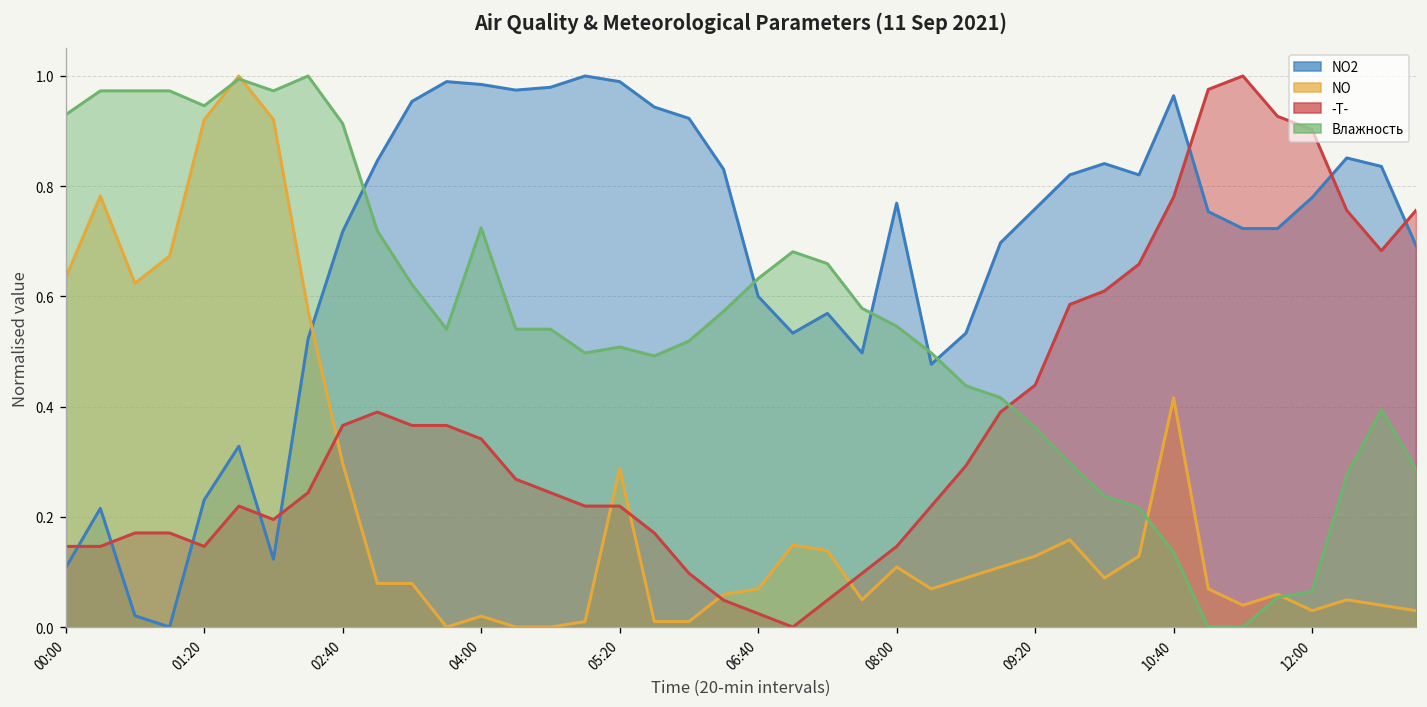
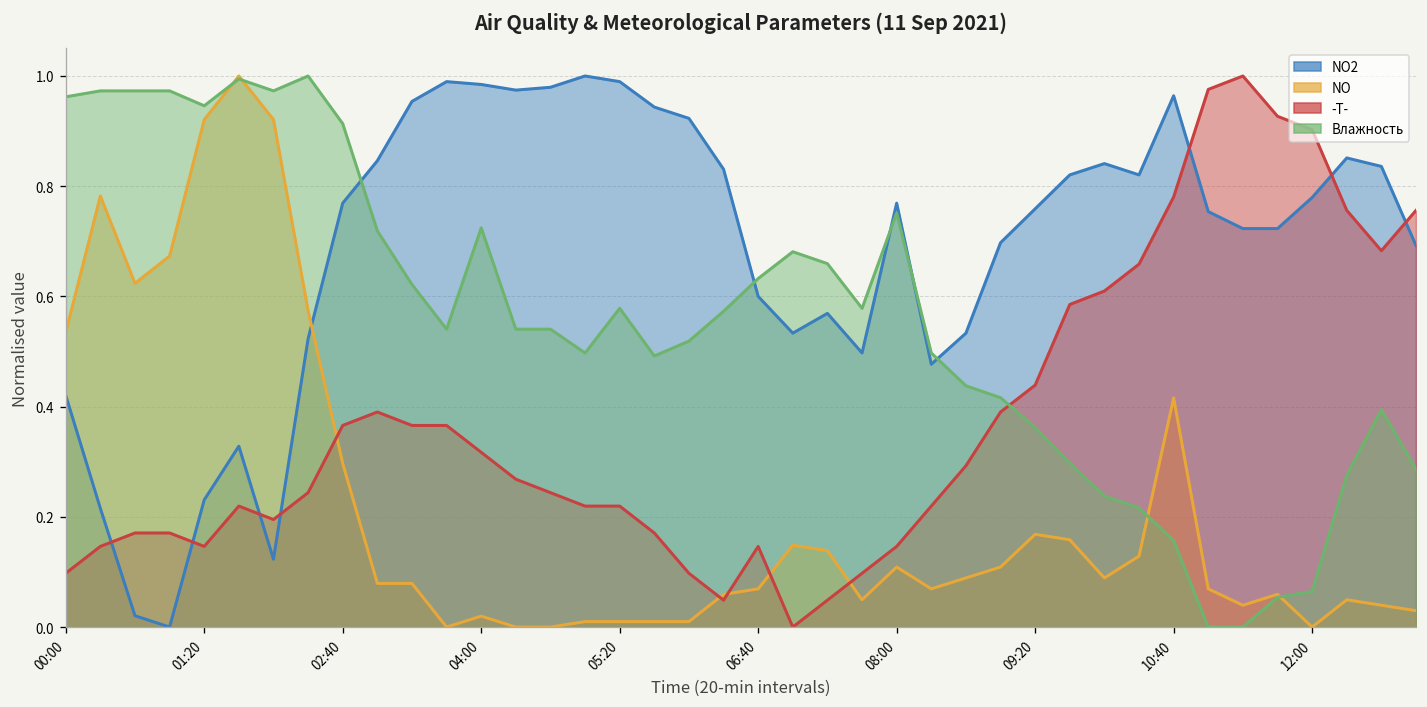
  {
    "NO2": {
-     "00:00": 0.11,
+     "00:00": 0.42,
      "01:20": 0.23,
-     "02:40": 0.72,
+     "02:40": 0.77,
      "04:00": 0.98,
      "05:20": 0.99,
      "06:40": 0.60,
      "08:00": 0.77,
      "09:20": 0.76,
      "10:40": 0.96,
      "12:00": 0.78
    },
    "NO": {
-     "00:00": 0.63,
+     "00:00": 0.53,
      "01:20": 0.92,
      "02:40": 0.30,
      "04:00": 0.02,
-     "05:20": 0.29,
+     "05:20": 0.01,
      "06:40": 0.07,
      "08:00": 0.11,
-     "09:20": 0.13,
+     "09:20": 0.17,
      "10:40": 0.42,
-     "12:00": 0.03
+     "12:00": 0.00
    },
    "-T-": {
-     "00:00": 0.15,
+     "00:00": 0.10,
      "01:20": 0.15,
      "02:40": 0.37,
-     "04:00": 0.34,
+     "04:00": 0.32,
      "05:20": 0.22,
-     "06:40": 0.02,
+     "06:40": 0.15,
      "08:00": 0.15,
      "09:20": 0.44,
      "10:40": 0.78
    },
    "Влажность": {
-     "00:00": 0.93,
+     "00:00": 0.96,
      "01:20": 0.95,
      "02:40": 0.91,
      "04:00": 0.72,
-     "05:20": 0.51,
+     "05:20": 0.58,
      "06:40": 0.63,
-     "08:00": 0.55,
+     "08:00": 0.75,
      "09:20": 0.36,
-     "10:40": 0.14,
+     "10:40": 0.16,
      "12:00": 0.06
    }
  }
